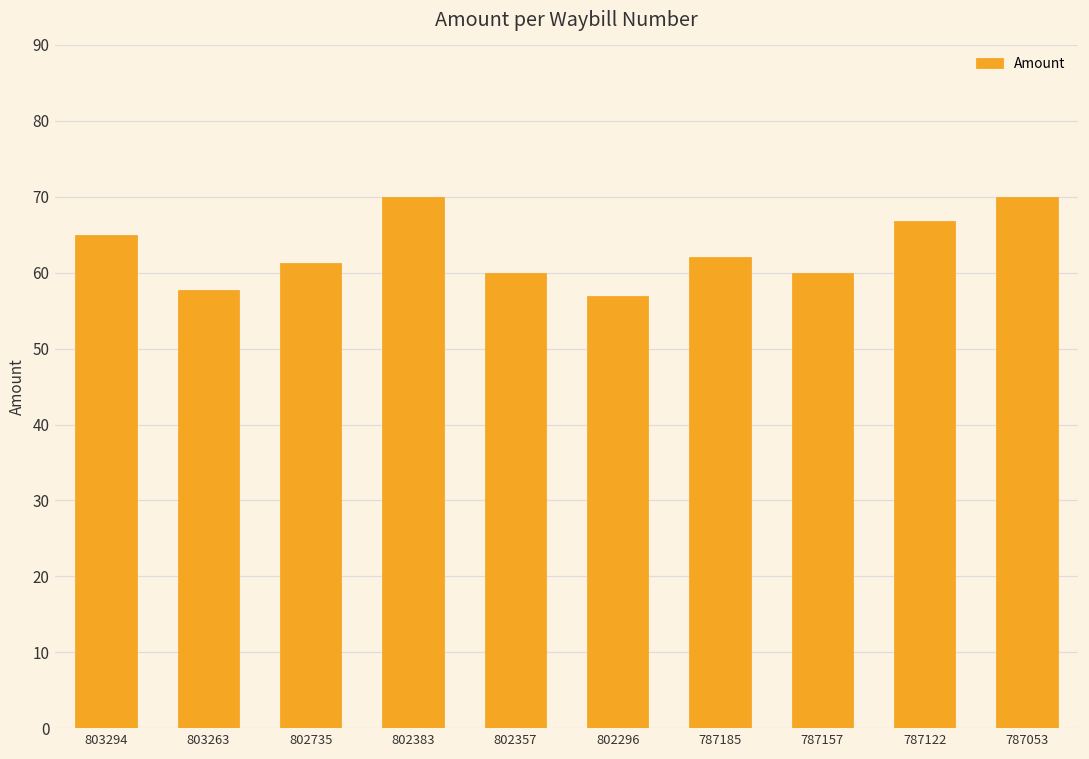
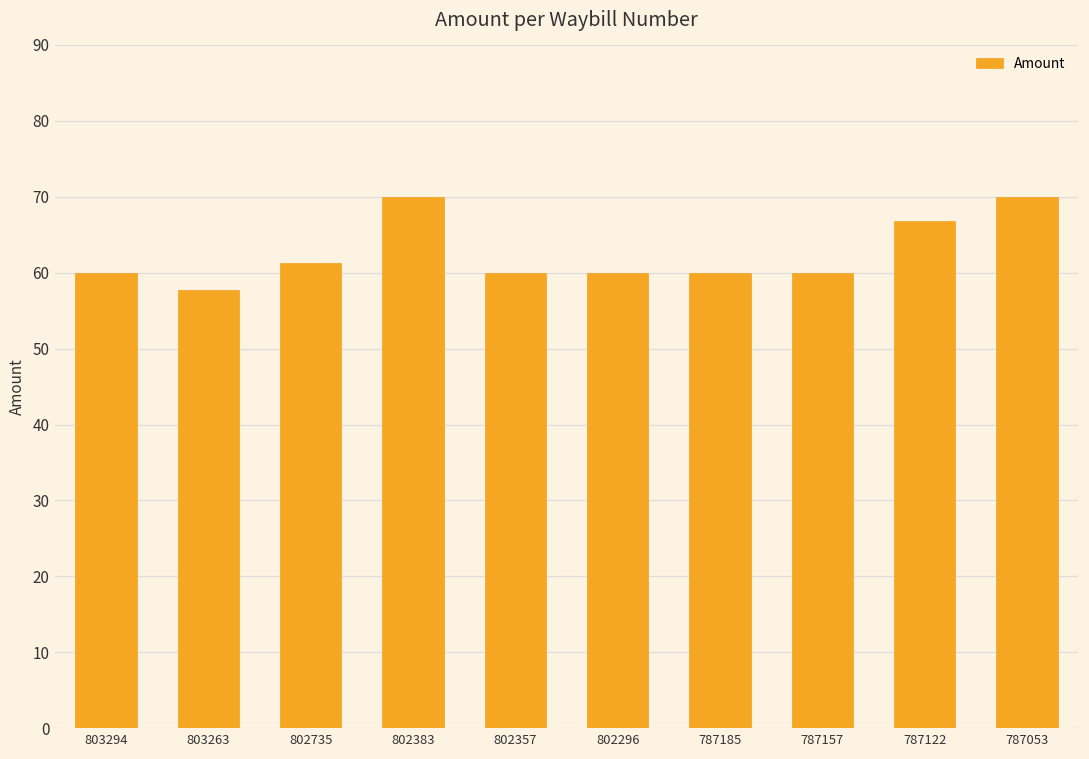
  {
-   "803294": 65,
+   "803294": 60,
    "803263": 58,
    "802735": 61,
    "802383": 70,
    "802357": 60,
-   "802296": 57,
-   "787185": 62,
+   "802296": 60,
+   "787185": 60,
    "787157": 60,
    "787122": 67,
    "787053": 70
  }
